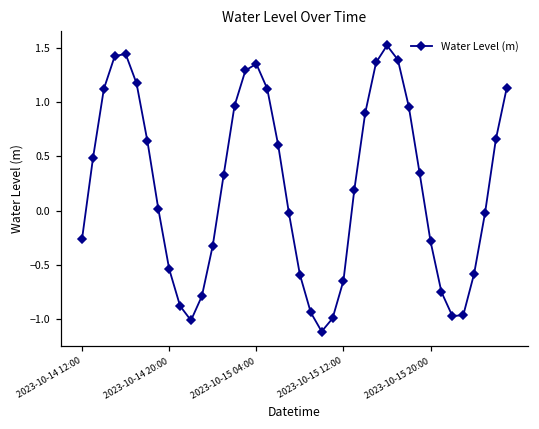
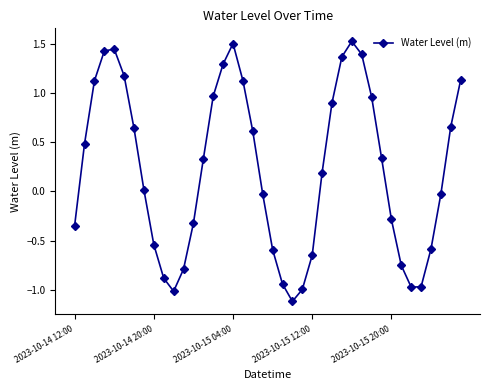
  {
-   "2023-10-14 12:00": -0.26,
+   "2023-10-14 12:00": -0.35,
    "2023-10-14 20:00": -0.5,
-   "2023-10-15 04:00": 1.4,
+   "2023-10-15 04:00": 1.5,
    "2023-10-15 12:00": -0.6,
    "2023-10-15 20:00": -0.3
  }
